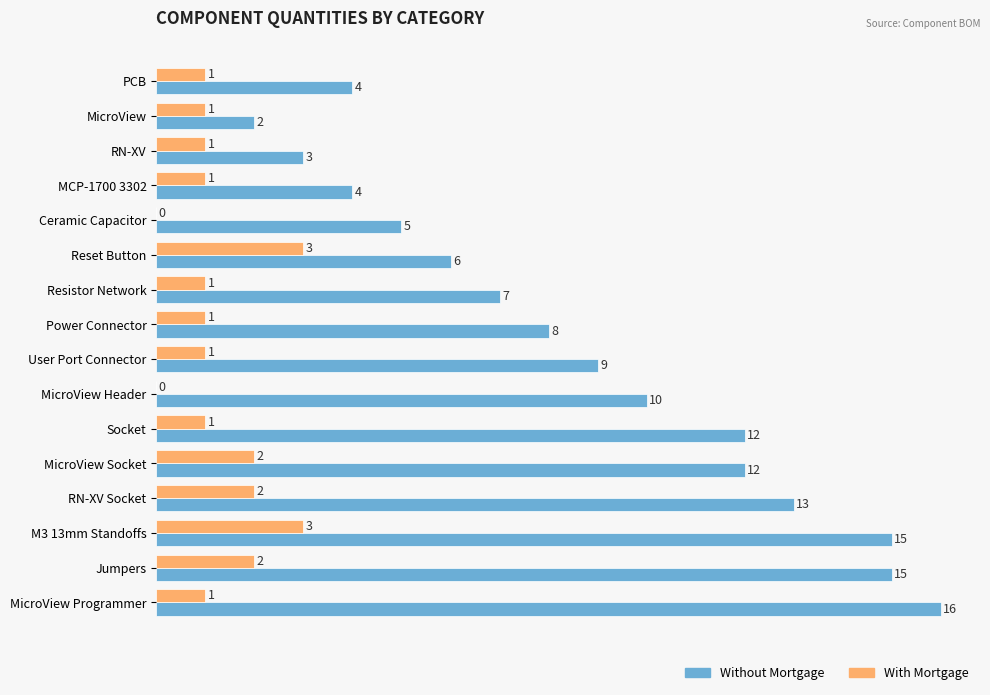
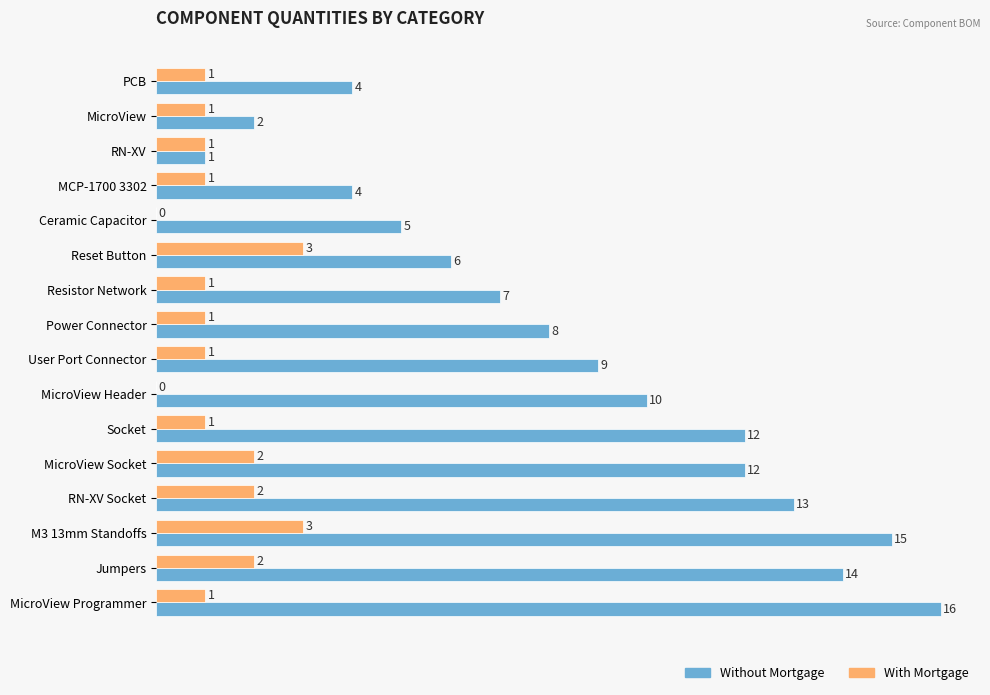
  {
    "Without Mortgage": {
      "PCB": 4,
      "MicroView": 2,
-     "RN-XV": 3,
+     "RN-XV": 1,
      "MCP-1700 3302": 4,
      "Ceramic Capacitor": 5,
      "Reset Button": 6,
      "Resistor Network": 7,
      "Power Connector": 8,
      "User Port Connector": 9,
      "MicroView Header": 10,
      "Socket": 12,
      "MicroView Socket": 12,
      "RN-XV Socket": 13,
      "M3 13mm Standoffs": 15,
-     "Jumpers": 15,
+     "Jumpers": 14,
      "MicroView Programmer": 16
    },
    "With Mortgage": {
      "PCB": 1,
      "MicroView": 1,
      "RN-XV": 1,
      "MCP-1700 3302": 1,
      "Ceramic Capacitor": 0,
      "Reset Button": 3,
      "Resistor Network": 1,
      "Power Connector": 1,
      "User Port Connector": 1,
      "MicroView Header": 0,
      "Socket": 1,
      "MicroView Socket": 2,
      "RN-XV Socket": 2,
      "M3 13mm Standoffs": 3,
      "Jumpers": 2,
      "MicroView Programmer": 1
    }
  }
